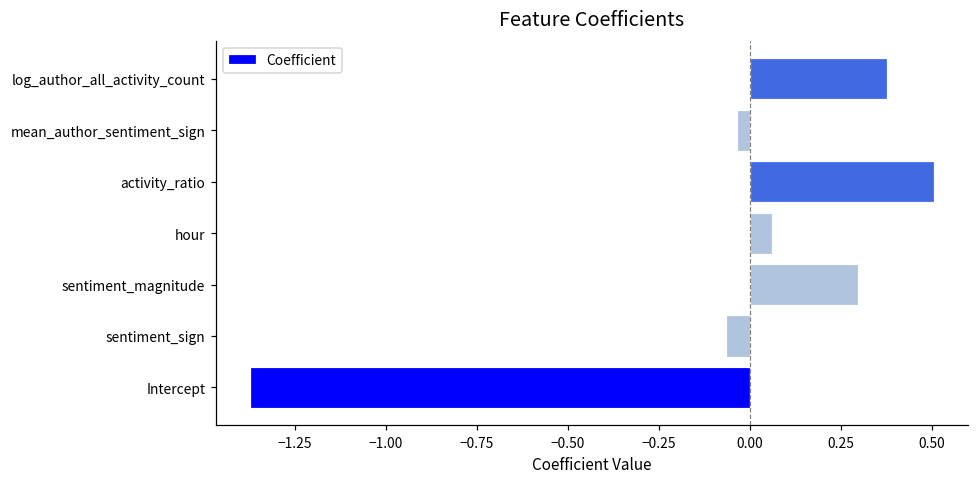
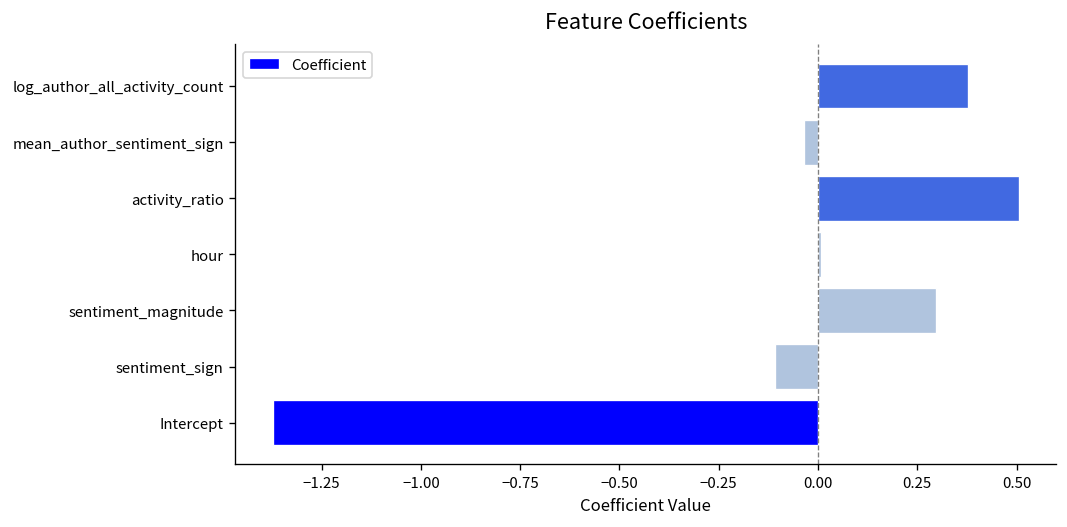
  {
    "log_author_all_activity_count": 0.38,
    "mean_author_sentiment_sign": -0.03,
    "activity_ratio": 0.51,
-   "hour": 0.06,
+   "hour": 0.01,
    "sentiment_magnitude": 0.30,
-   "sentiment_sign": -0.07,
+   "sentiment_sign": -0.11,
    "Intercept": -1.37
  }
